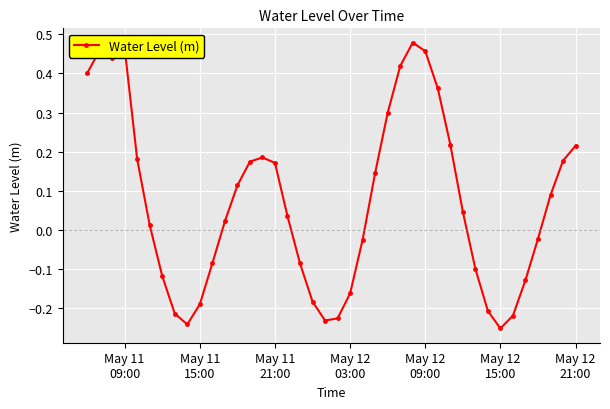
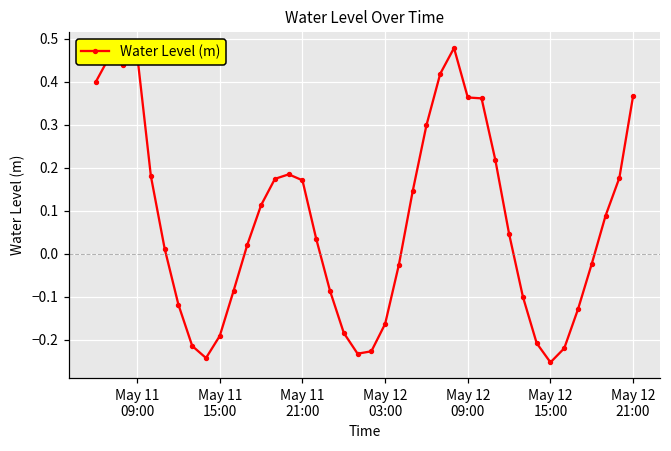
  {
    "May 11 15:00": -0.19,
    "May 11 21:00": 0.17,
    "May 12 03:00": -0.16,
-   "May 12 09:00": 0.46,
+   "May 12 09:00": 0.36,
    "May 12 15:00": -0.25,
-   "May 12 21:00": 0.22
+   "May 12 21:00": 0.37
  }
